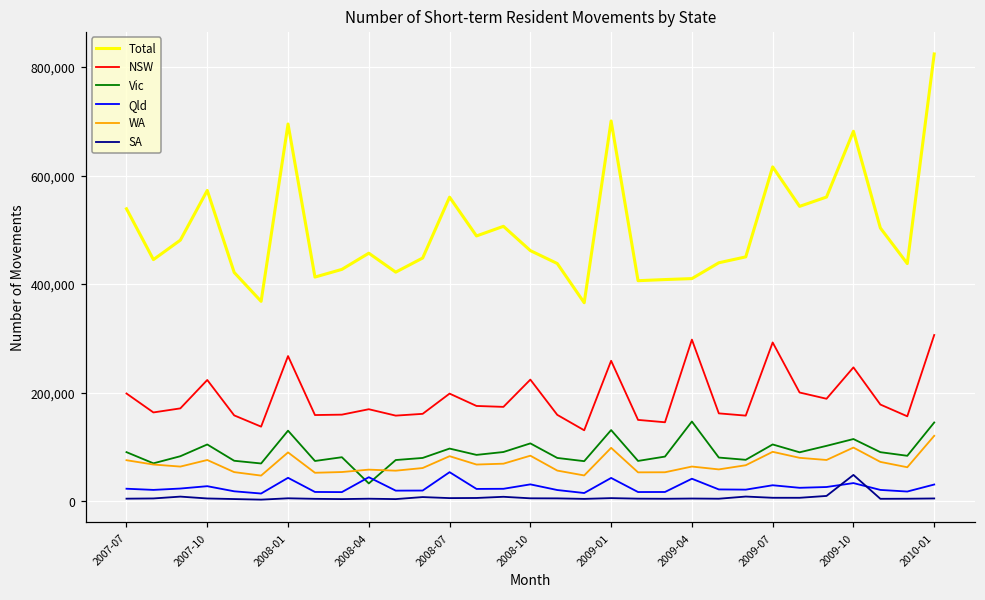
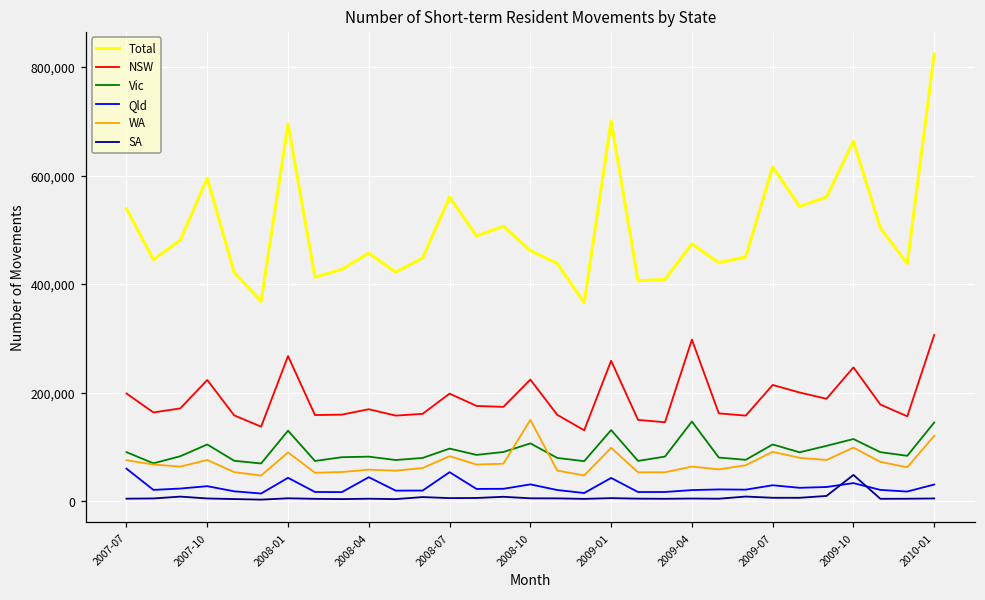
  {
    "Total": {
      "2007-07": "540,000",
-     "2007-10": "570,000",
+     "2007-10": "600,000",
      "2008-01": "700,000",
      "2008-04": "460,000",
      "2008-07": "560,000",
      "2008-10": "460,000",
      "2009-01": "700,000",
-     "2009-04": "410,000",
+     "2009-04": "470,000",
      "2009-07": "620,000",
-     "2009-10": "680,000",
+     "2009-10": "660,000",
      "2010-01": "820,000"
    },
    "NSW": {
      "2007-07": "200,000",
      "2007-10": "220,000",
      "2008-01": "270,000",
      "2008-04": "170,000",
      "2008-07": "200,000",
      "2008-10": "220,000",
      "2009-01": "260,000",
      "2009-04": "300,000",
-     "2009-07": "290,000",
+     "2009-07": "210,000",
      "2009-10": "250,000",
      "2010-01": "310,000"
    },
    "Vic": {
      "2007-07": "90,000",
      "2007-10": "100,000",
      "2008-01": "130,000",
-     "2008-04": "30,000",
+     "2008-04": "80,000",
      "2008-07": "100,000",
      "2008-10": "110,000",
      "2009-01": "130,000",
      "2009-04": "150,000",
      "2009-07": "100,000",
      "2009-10": "110,000",
      "2010-01": "140,000"
    },
    "Qld": {
-     "2007-07": "20,000",
+     "2007-07": "60,000",
      "2007-10": "30,000",
      "2008-01": "40,000",
      "2008-04": "40,000",
      "2008-07": "50,000",
      "2008-10": "30,000",
      "2009-01": "40,000",
-     "2009-04": "40,000",
+     "2009-04": "20,000",
      "2009-07": "30,000",
      "2009-10": "30,000",
      "2010-01": "30,000"
    },
    "WA": {
      "2007-07": "80,000",
      "2007-10": "80,000",
      "2008-01": "90,000",
      "2008-04": "60,000",
      "2008-07": "80,000",
-     "2008-10": "80,000",
+     "2008-10": "150,000",
      "2009-01": "100,000",
      "2009-04": "60,000",
      "2009-07": "90,000",
      "2009-10": "100,000",
      "2010-01": "120,000"
    },
    "SA": {
      "2007-07": "0",
      "2007-10": "0",
      "2008-01": "10,000",
      "2008-04": "0",
      "2008-07": "10,000",
      "2008-10": "10,000",
      "2009-01": "10,000",
      "2009-04": "0",
      "2009-07": "10,000",
      "2009-10": "50,000",
      "2010-01": "0"
    }
  }
